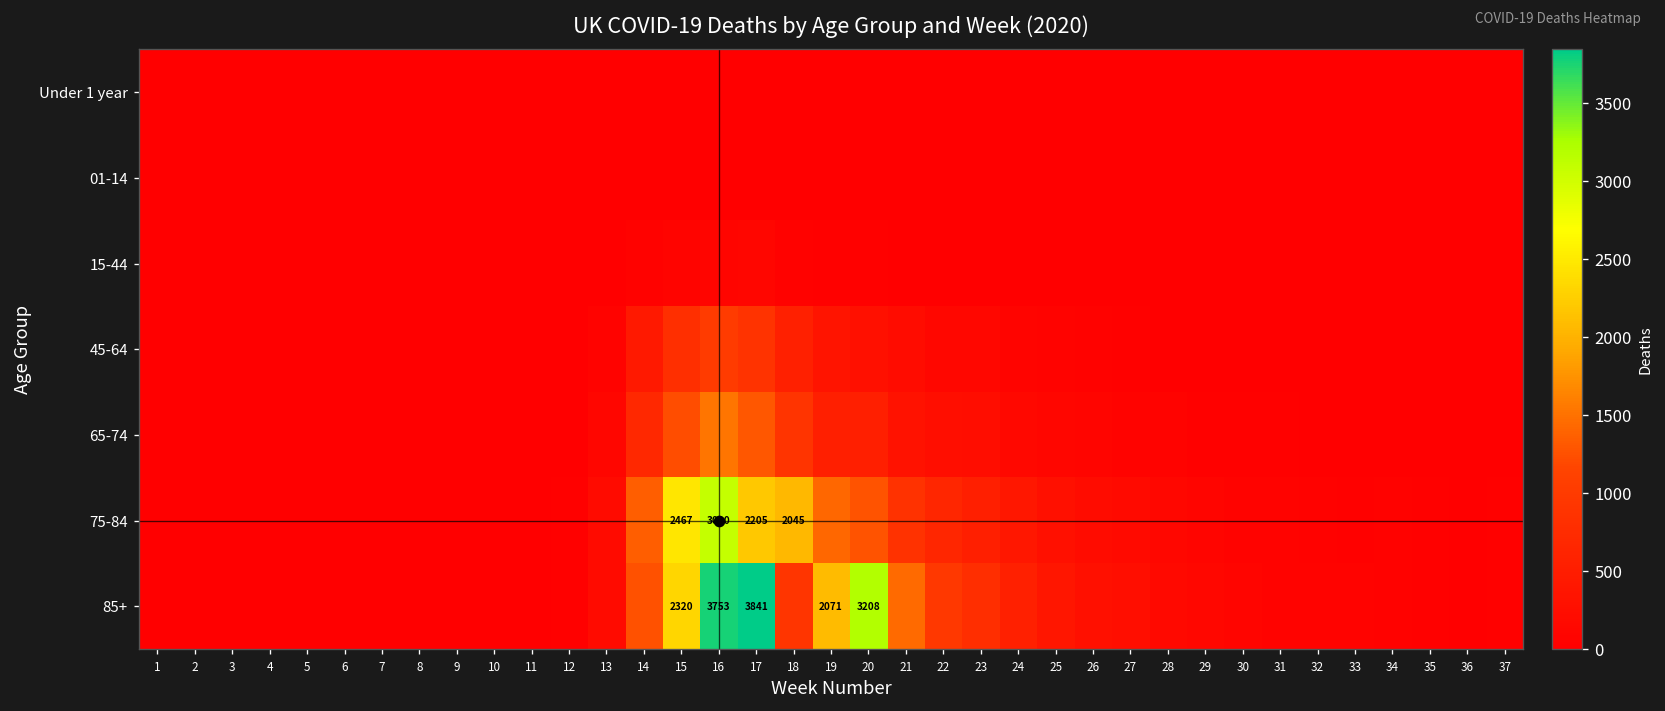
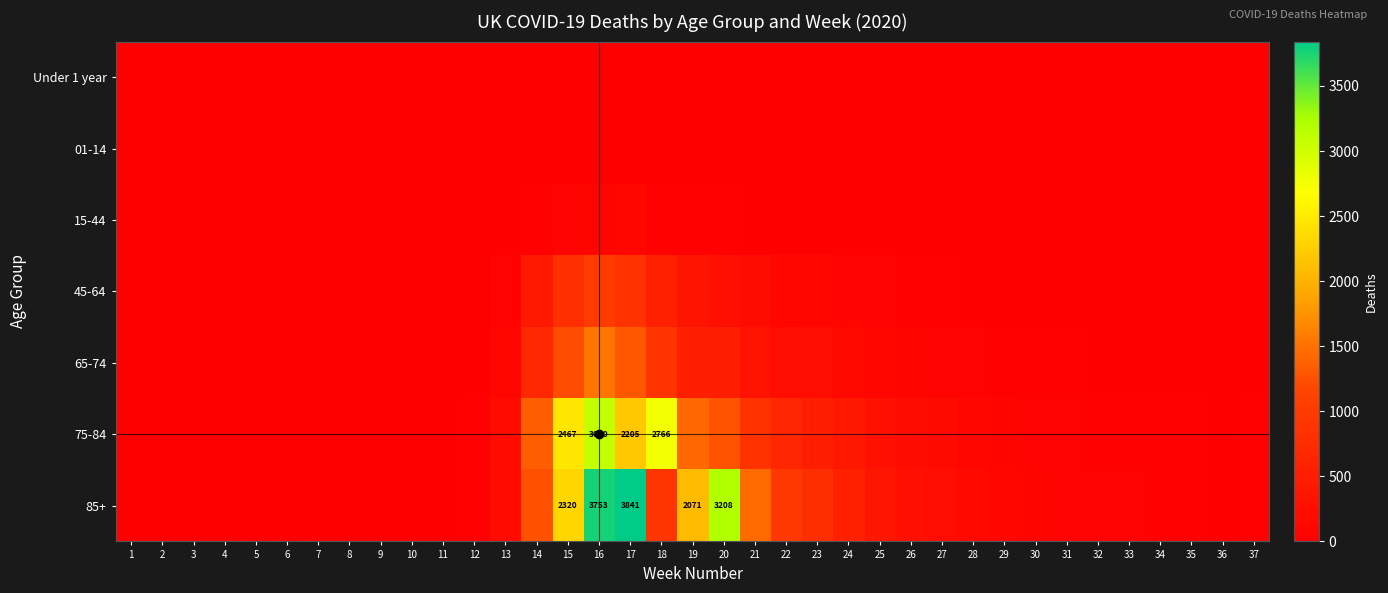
  {
    "75-84": {
      "15": 2467,
      "17": 2205,
-     "18": 2045
+     "18": 2766
    },
    "85+": {
      "15": 2320,
      "16": 3753,
      "17": 3841,
      "19": 2071,
      "20": 3208
    }
  }
